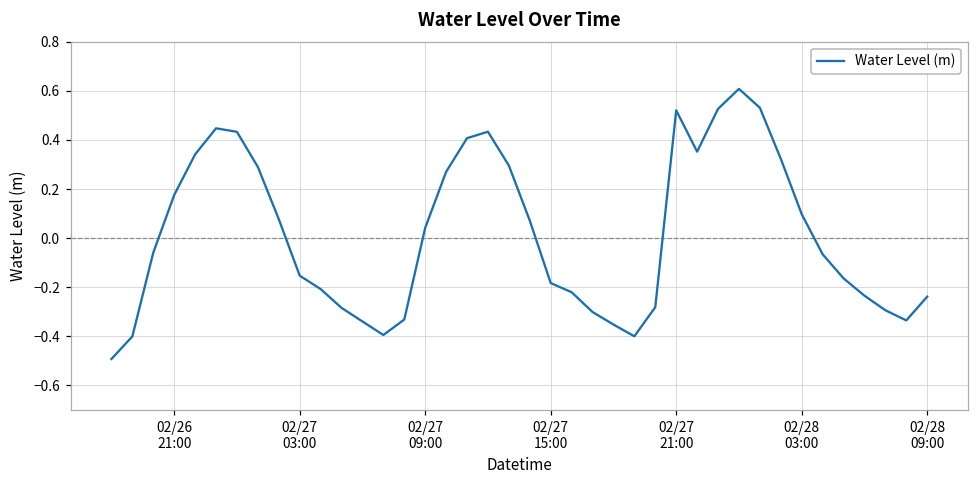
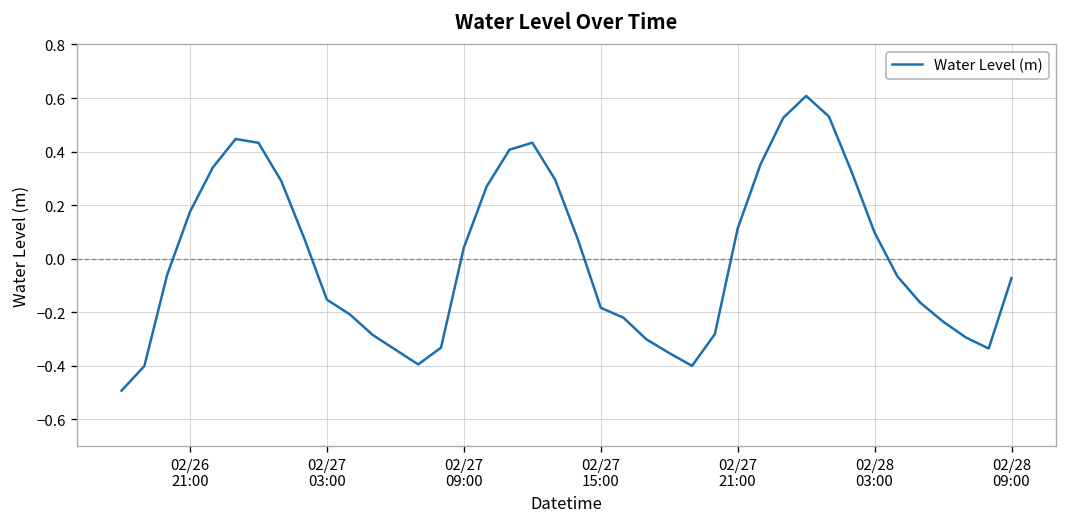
  {
    "02/26 21:00": 0.18,
    "02/27 03:00": -0.15,
    "02/27 09:00": 0.04,
    "02/27 15:00": -0.18,
-   "02/27 21:00": 0.52,
+   "02/27 21:00": 0.11,
    "02/28 03:00": 0.10,
-   "02/28 09:00": -0.24
+   "02/28 09:00": -0.07
  }
